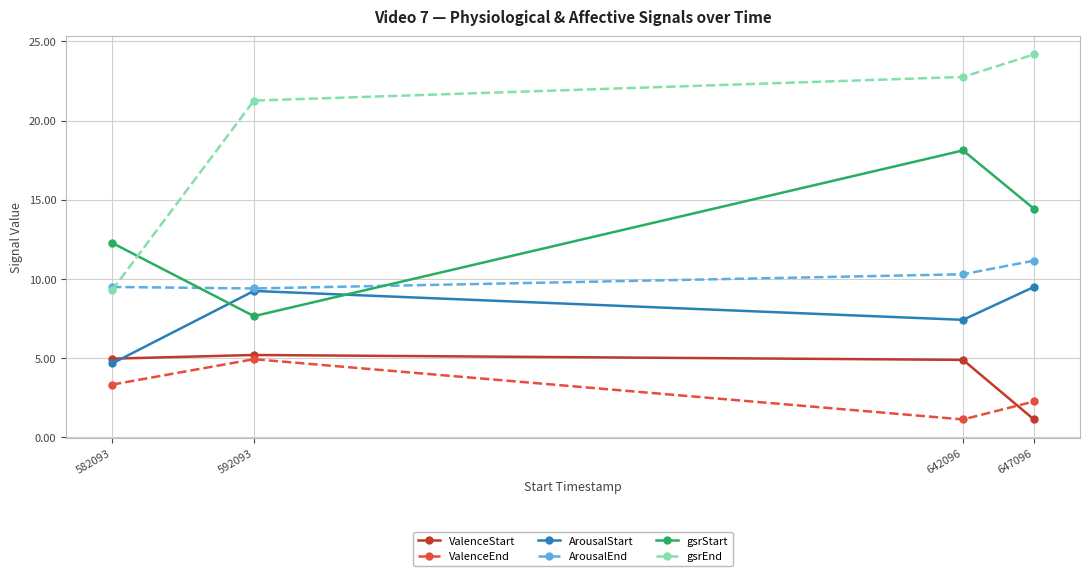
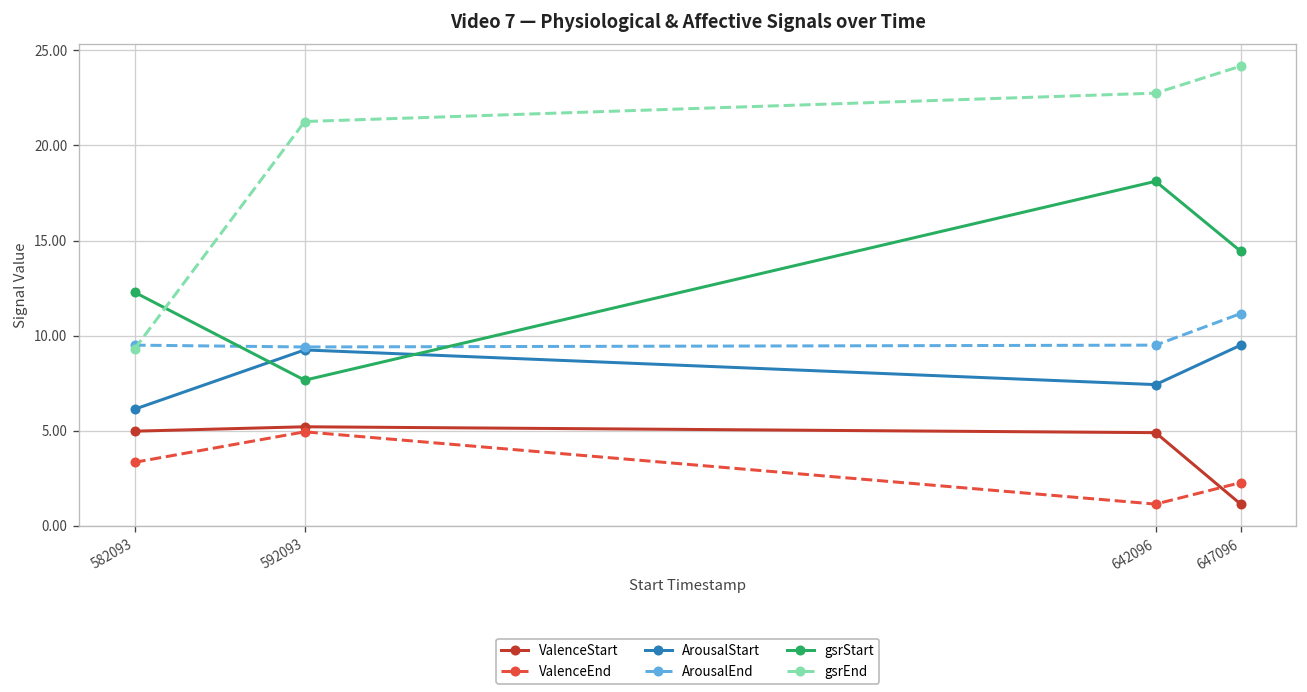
  {
    "ArousalStart": {
-     "582093": 4.7,
+     "582093": 6.1,
      "642096": 7.4,
      "647096": 9.5
    },
    "ArousalEnd": {
      "582093": 9.5,
-     "642096": 10.3,
+     "642096": 9.5,
      "647096": 11.2
    },
    "gsrStart": {
      "582093": 12.3,
      "592093": 7.7,
      "642096": 18.1,
      "647096": 14.4
    },
    "gsrEnd": {
      "582093": 9.3,
      "592093": 21.3,
      "642096": 22.8,
      "647096": 24.2
    }
  }
